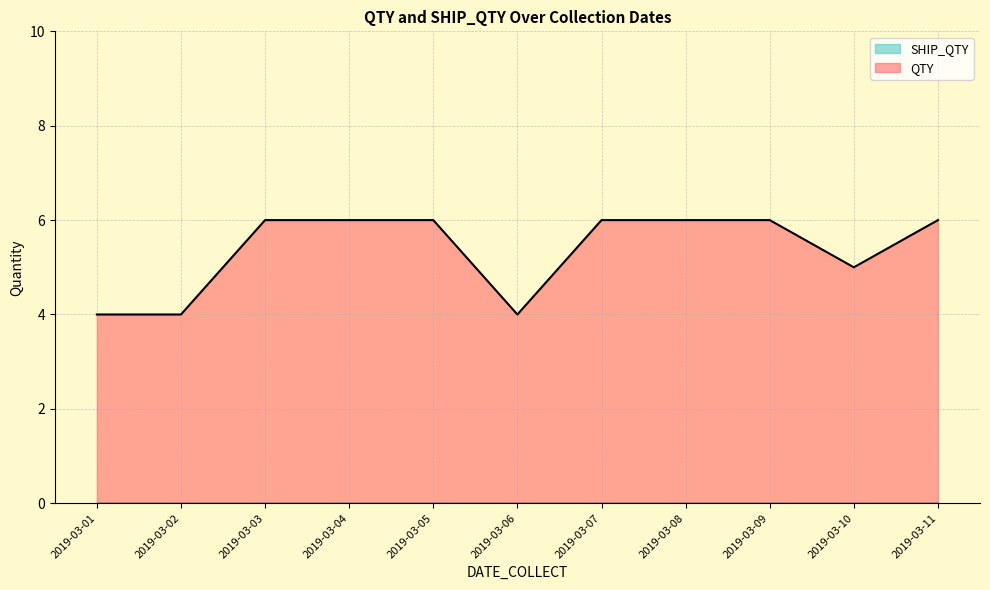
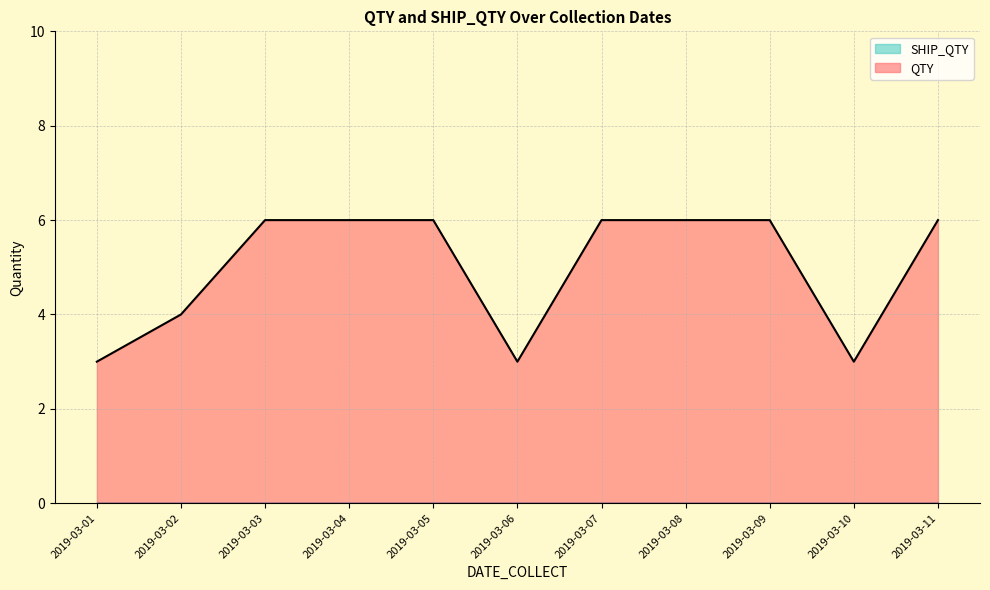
  {
    "SHIP_QTY": {
      "2019-03-01": 0,
      "2019-03-02": 0,
      "2019-03-03": 0,
      "2019-03-04": 0,
      "2019-03-05": 0,
      "2019-03-06": 0,
      "2019-03-07": 0,
      "2019-03-08": 0,
      "2019-03-09": 0,
      "2019-03-10": 0,
      "2019-03-11": 0
    },
    "QTY": {
-     "2019-03-01": 4,
+     "2019-03-01": 3,
      "2019-03-02": 4,
      "2019-03-03": 6,
      "2019-03-04": 6,
      "2019-03-05": 6,
-     "2019-03-06": 4,
+     "2019-03-06": 3,
      "2019-03-07": 6,
      "2019-03-08": 6,
      "2019-03-09": 6,
-     "2019-03-10": 5,
+     "2019-03-10": 3,
      "2019-03-11": 6
    }
  }
